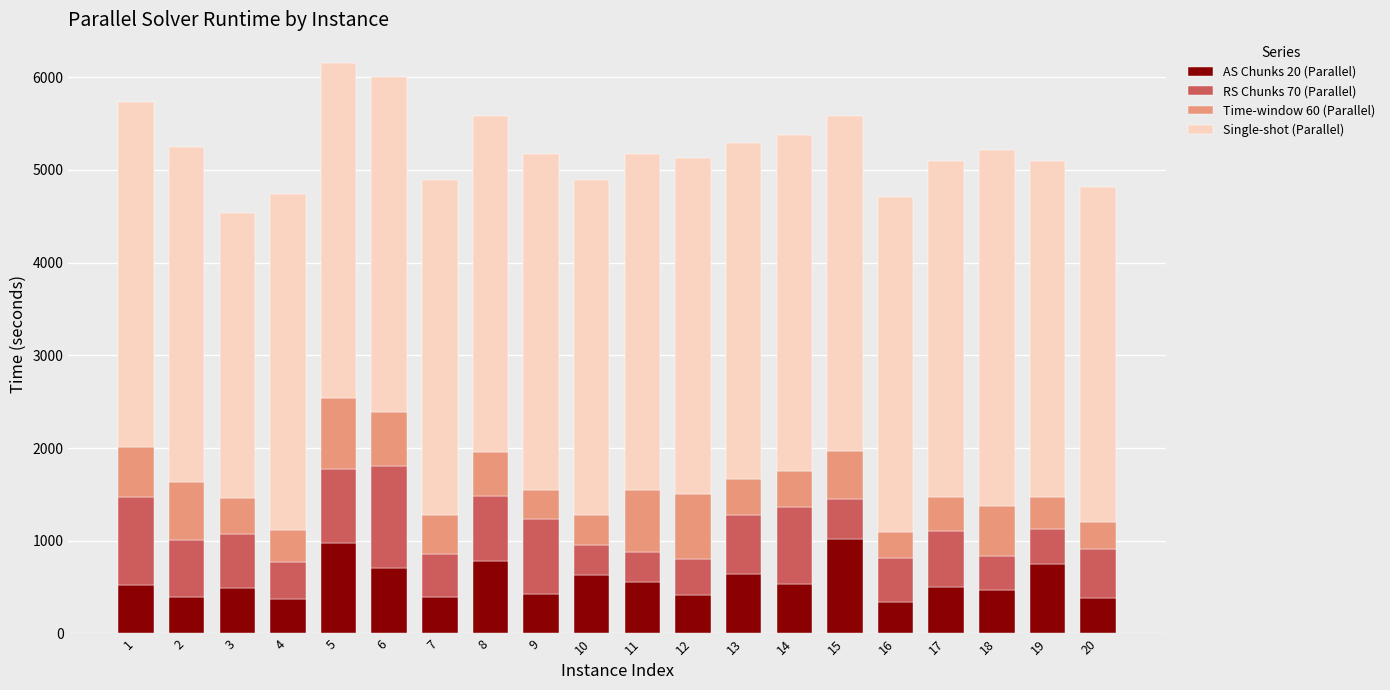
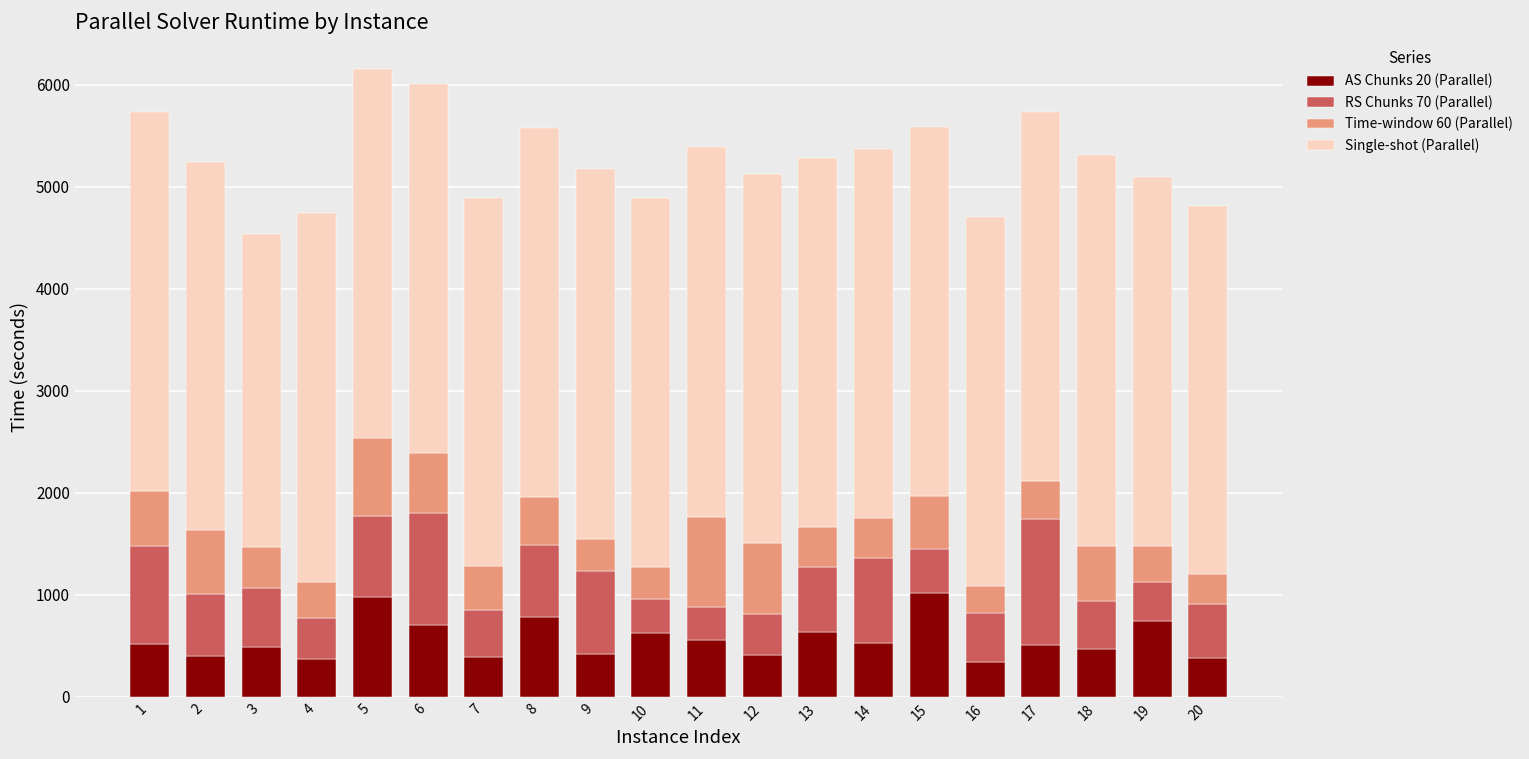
  {
    "AS Chunks 20 (Parallel)": {
      "1": 500,
      "2": 400,
      "3": 500,
      "4": 400,
      "5": 1000,
      "6": 700,
      "7": 400,
      "8": 800,
      "9": 400,
      "10": 600,
      "11": 600,
      "12": 400,
      "13": 600,
      "14": 500,
      "15": 1000,
      "16": 300,
      "17": 500,
      "18": 500,
      "19": 700,
      "20": 400
    },
    "RS Chunks 70 (Parallel)": {
      "1": 1000,
      "2": 600,
      "3": 600,
      "4": 400,
      "5": 800,
      "6": 1100,
      "7": 500,
      "8": 700,
      "9": 800,
      "10": 300,
      "11": 300,
      "12": 400,
      "13": 600,
      "14": 800,
      "15": 400,
      "16": 500,
-     "17": 600,
-     "18": 400,
+     "17": 1200,
+     "18": 500,
      "19": 400,
      "20": 500
    },
    "Time-window 60 (Parallel)": {
      "1": 500,
      "2": 600,
      "3": 400,
      "4": 400,
      "5": 800,
      "6": 600,
      "7": 400,
      "8": 500,
      "9": 300,
      "10": 300,
-     "11": 700,
+     "11": 900,
      "12": 700,
      "13": 400,
      "14": 400,
      "15": 500,
      "16": 300,
      "17": 400,
      "18": 500,
      "19": 400,
      "20": 300
    },
    "Single-shot (Parallel)": {
      "1": 3700,
      "2": 3600,
      "3": 3100,
      "4": 3600,
      "5": 3600,
      "6": 3600,
      "7": 3600,
      "8": 3600,
      "9": 3600,
      "10": 3600,
      "11": 3600,
      "12": 3600,
      "13": 3600,
      "14": 3600,
      "15": 3600,
      "16": 3600,
      "17": 3600,
      "18": 3800,
      "19": 3600,
      "20": 3600
    }
  }
